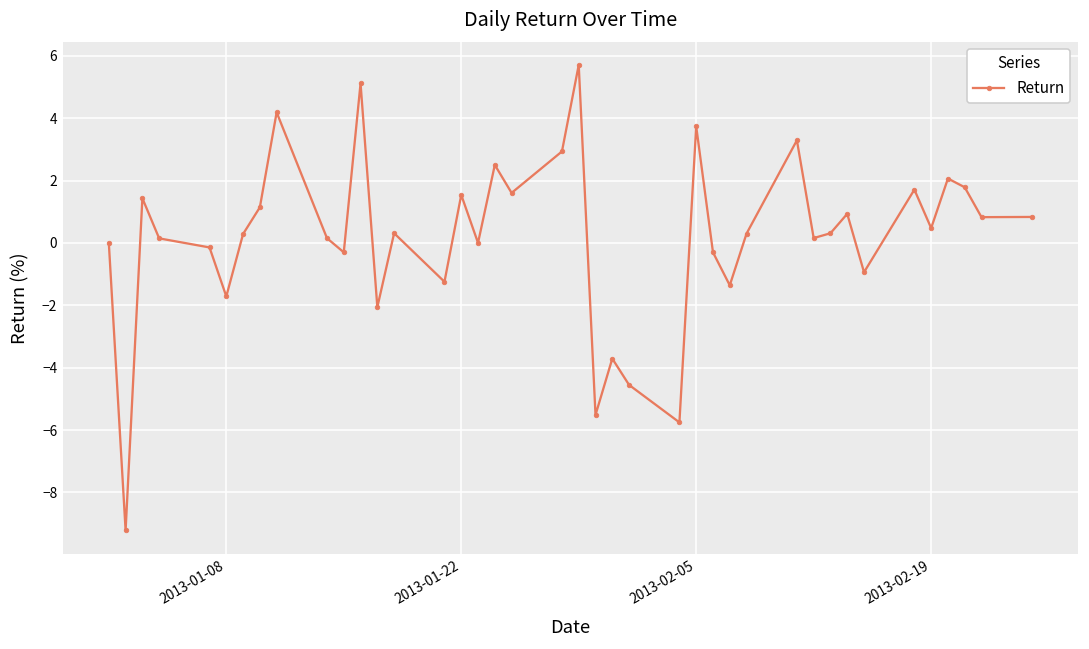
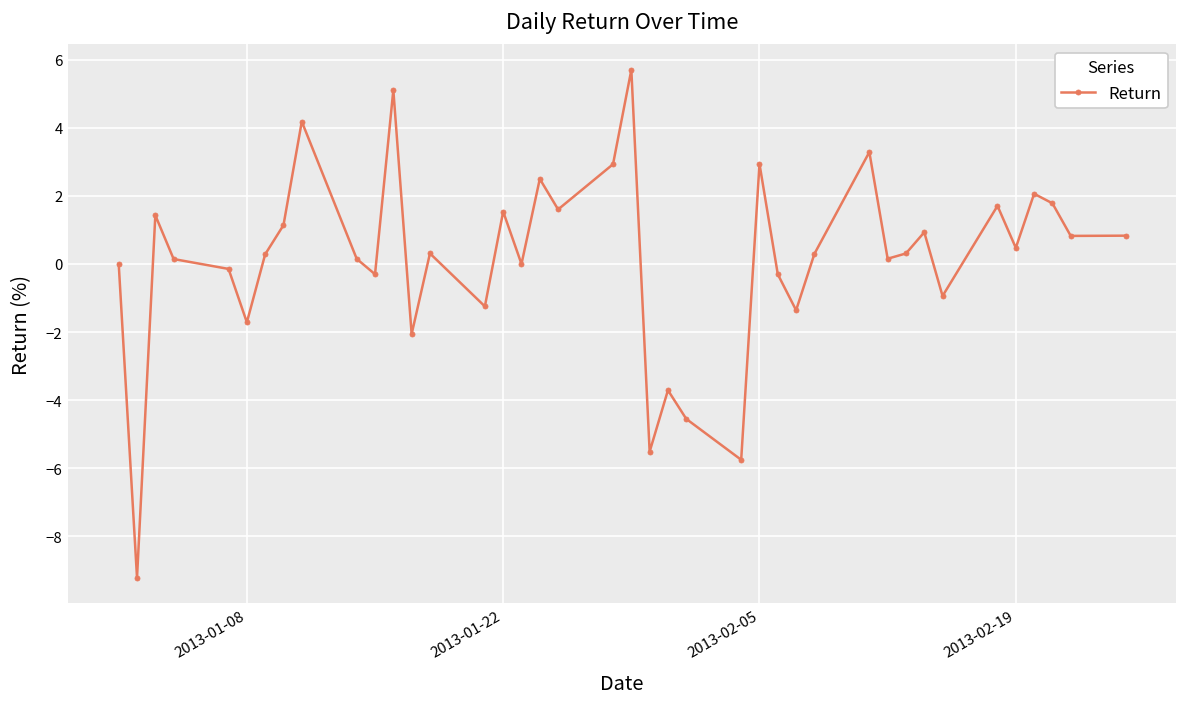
  {
    "2013-01-08": -1.7,
    "2013-01-22": 1.5,
-   "2013-02-05": 3.7,
+   "2013-02-05": 2.9,
    "2013-02-19": 0.5
  }
